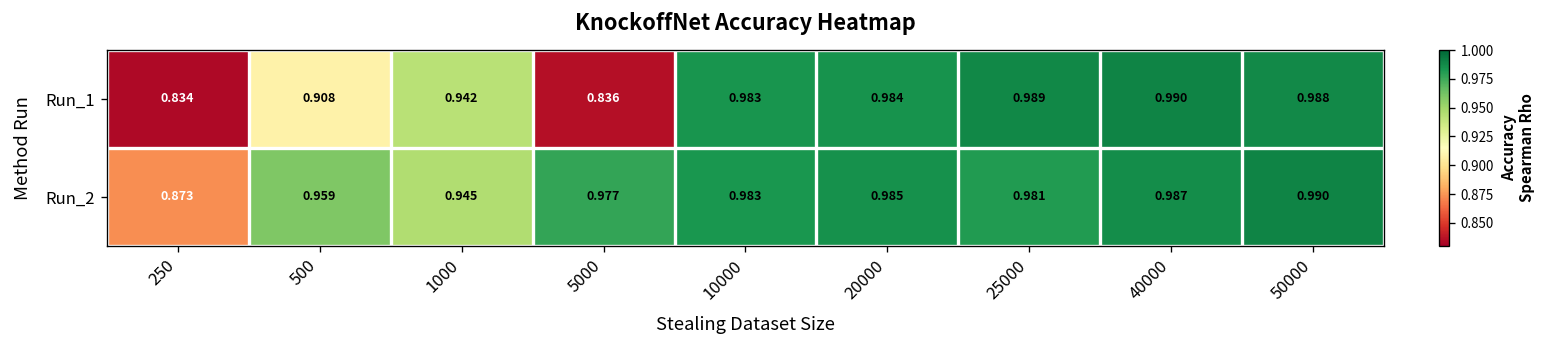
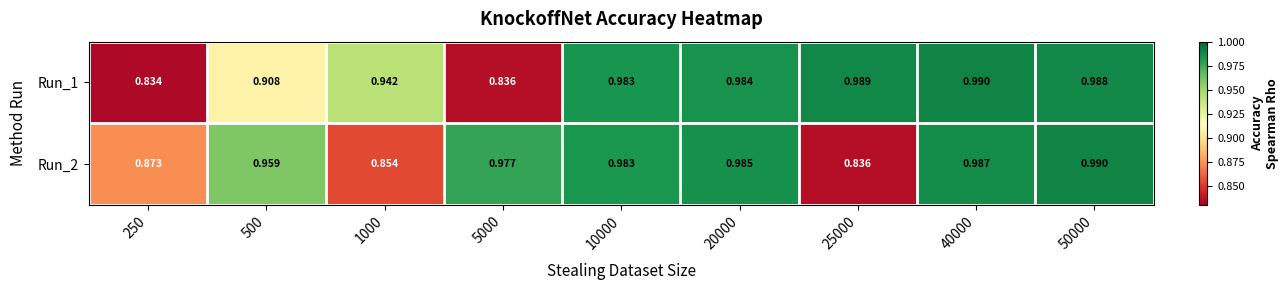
  {
    "Run_1": {
      "250": 0.834,
      "500": 0.908,
      "1000": 0.942,
      "5000": 0.836,
      "10000": 0.983,
      "20000": 0.984,
      "25000": 0.989,
      "40000": 0.990,
      "50000": 0.988
    },
    "Run_2": {
      "250": 0.873,
      "500": 0.959,
-     "1000": 0.945,
+     "1000": 0.854,
      "5000": 0.977,
      "10000": 0.983,
      "20000": 0.985,
-     "25000": 0.981,
+     "25000": 0.836,
      "40000": 0.987,
      "50000": 0.990
    }
  }
